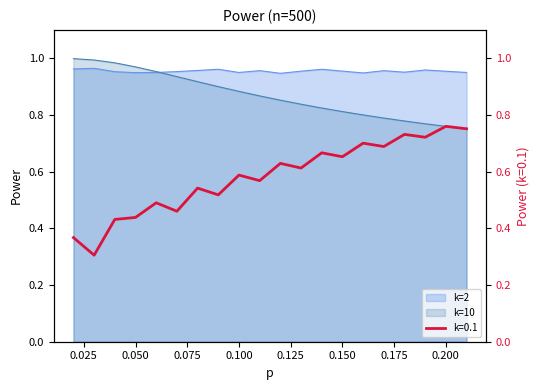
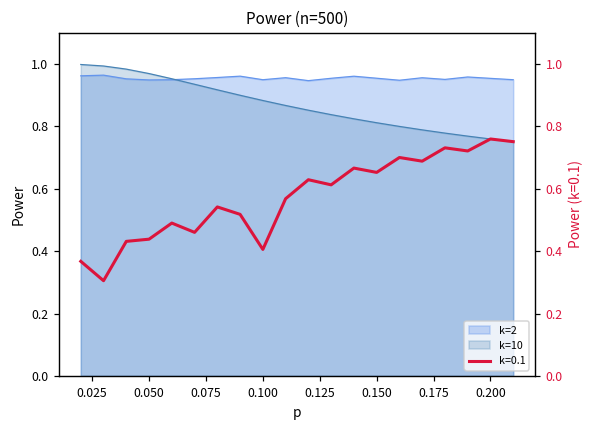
  {
    "k=0.1": {
      "0.050": 0.44,
-     "0.100": 0.59,
+     "0.100": 0.41,
      "0.150": 0.65,
      "0.200": 0.76
    }
  }
